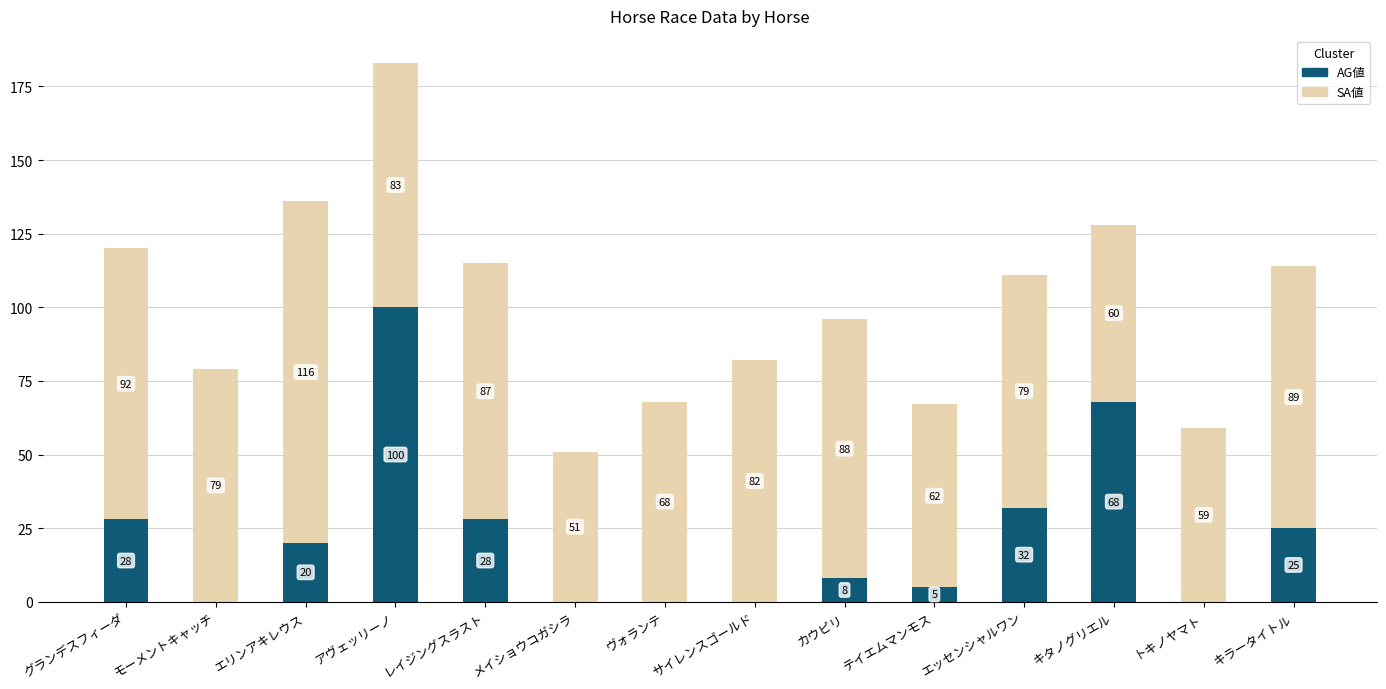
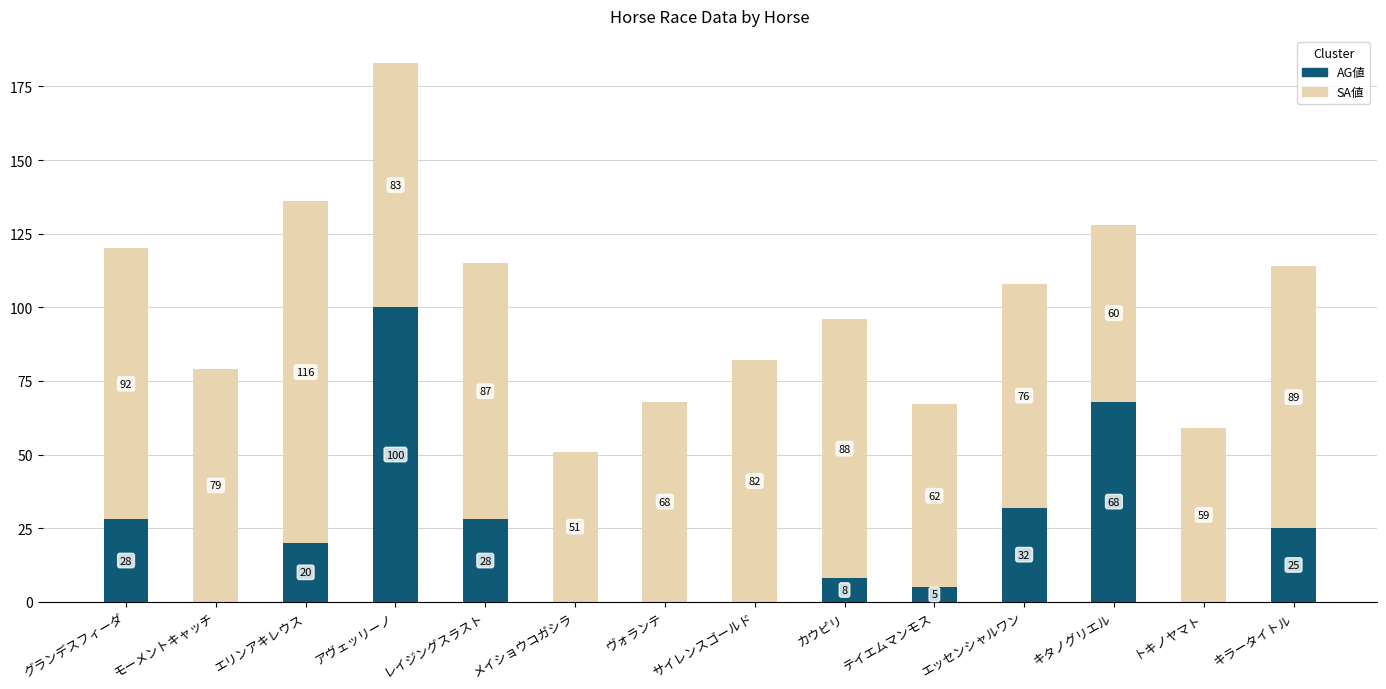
  {
    "AG値": {
      "モーメントキャッチ": 0,
      "メイショウコガシラ": 0,
      "ヴォランテ": 0,
      "サイレンスゴールド": 0,
      "トキノヤマト": 0
    },
    "SA値": {
-     "エッセンシャルワン": 79
+     "エッセンシャルワン": 76
    }
  }
